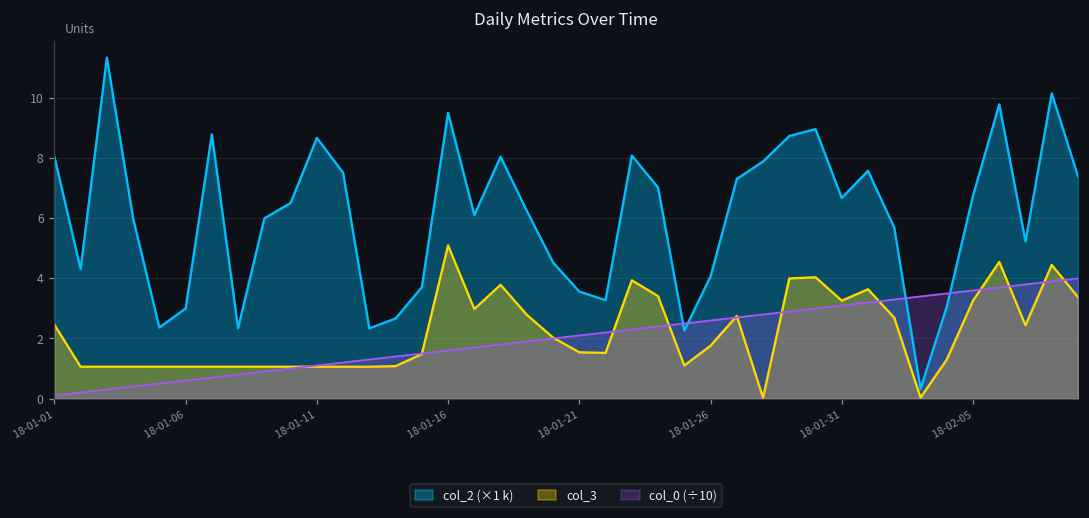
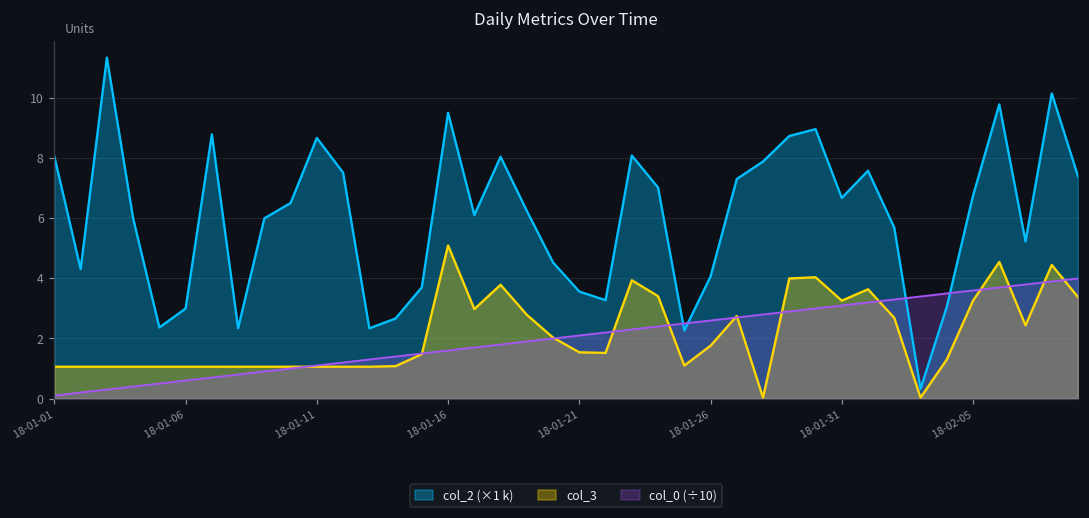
  {
    "col_2 (×1 k)": {
      "18-01-01": 8.1,
      "18-01-06": 3.0,
      "18-01-11": 8.7,
      "18-01-16": 9.5,
      "18-01-21": 3.6,
      "18-01-26": 4.1,
      "18-01-31": 6.7,
      "18-02-05": 6.8
    },
    "col_3": {
-     "18-01-01": 2.5,
+     "18-01-01": 1.1,
      "18-01-06": 1.1,
      "18-01-16": 5.1,
      "18-01-21": 1.5,
      "18-01-26": 1.8,
      "18-01-31": 3.3,
      "18-02-05": 3.3
    },
    "col_0 (÷10)": {
      "18-01-01": 0.1,
      "18-01-06": 0.6,
      "18-01-16": 1.6,
      "18-01-21": 2.1,
      "18-01-26": 2.6,
      "18-01-31": 3.1,
      "18-02-05": 3.6
    }
  }
